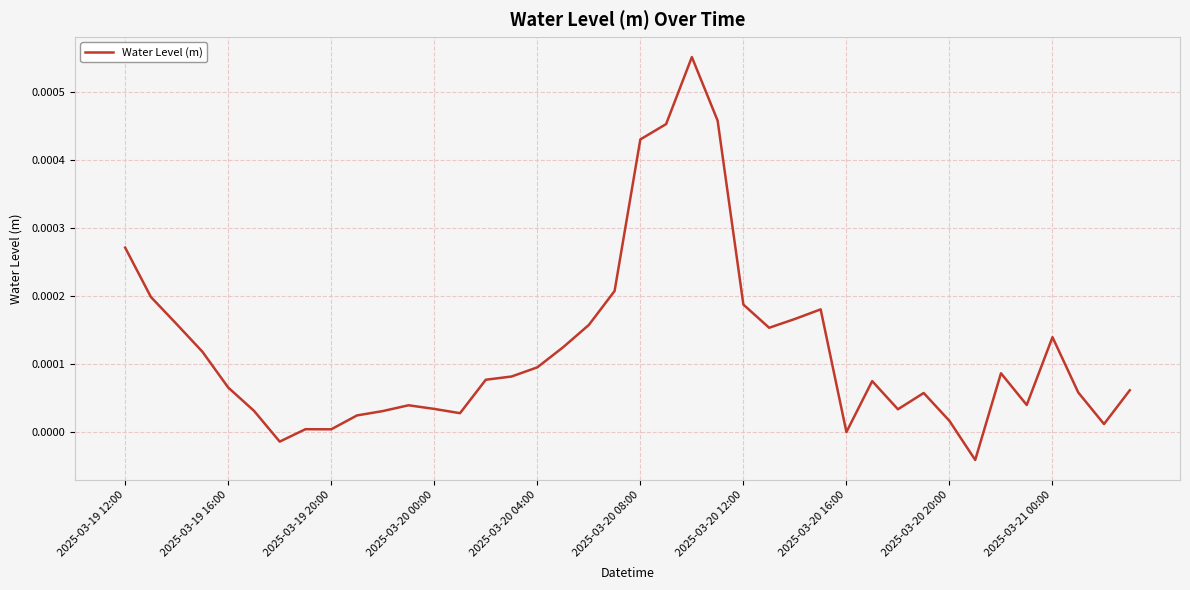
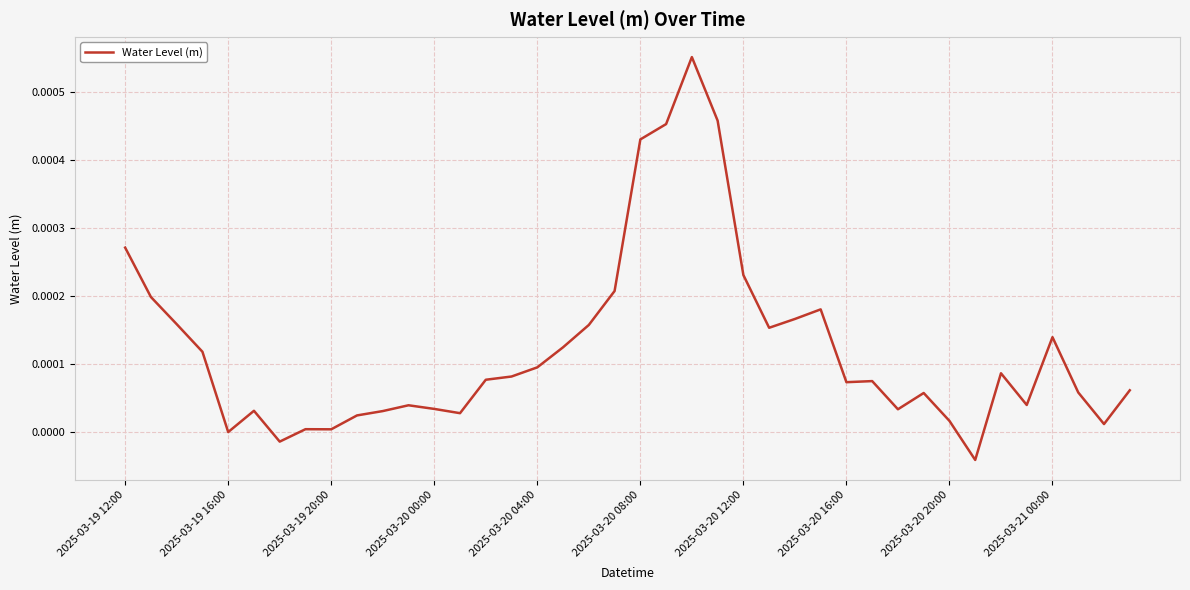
  {
    "2025-03-19 12:00": 0.00027,
-   "2025-03-19 16:00": 0.0001,
+   "2025-03-19 16:00": 0.0000,
    "2025-03-19 20:00": 0.00000,
    "2025-03-20 00:00": 0.00003,
    "2025-03-20 04:00": 0.00010,
    "2025-03-20 08:00": 0.00043,
-   "2025-03-20 12:00": 0.00019,
-   "2025-03-20 16:00": 0.0000,
+   "2025-03-20 12:00": 0.00023,
+   "2025-03-20 16:00": 0.0001,
    "2025-03-20 20:00": 0.00002,
    "2025-03-21 00:00": 0.00014
  }
